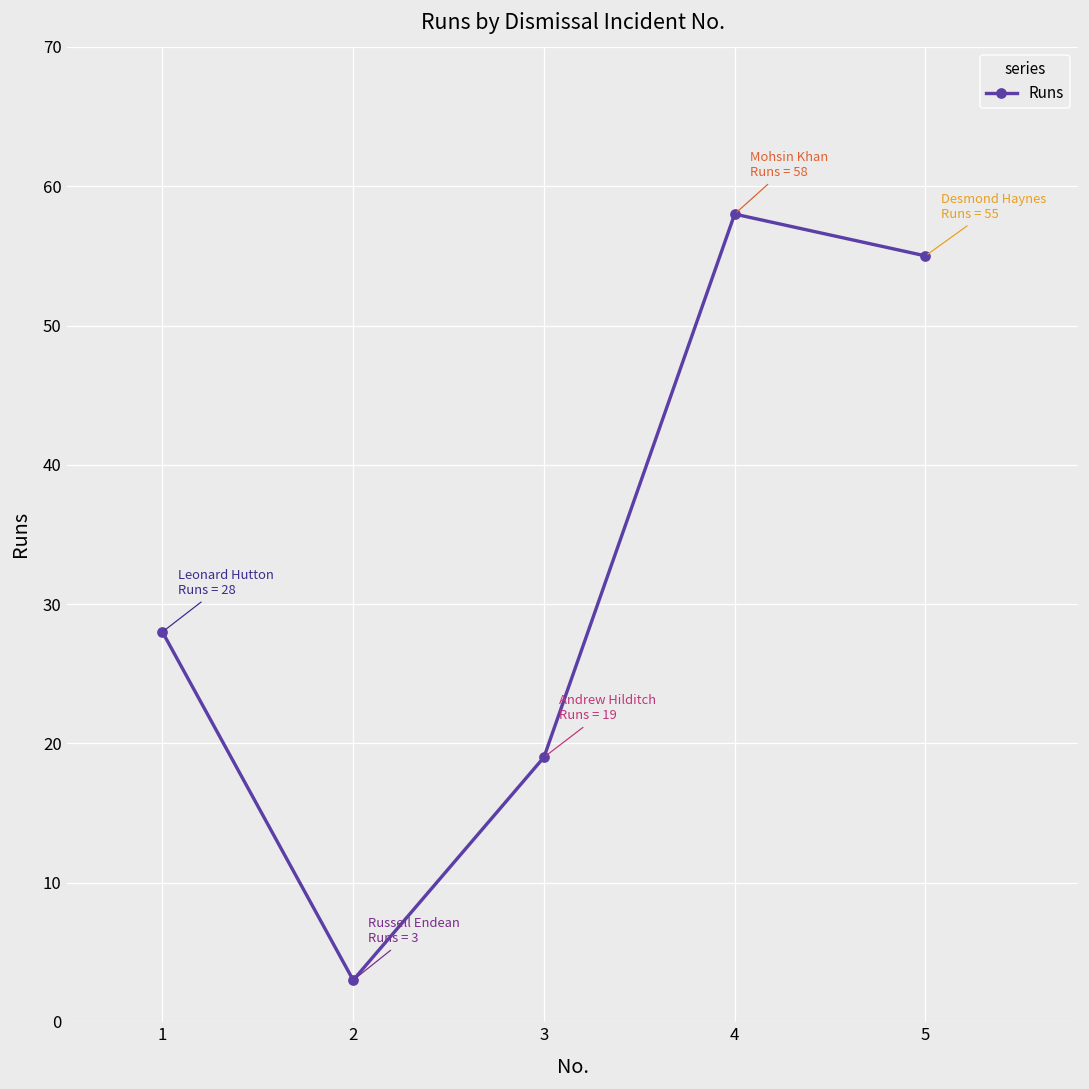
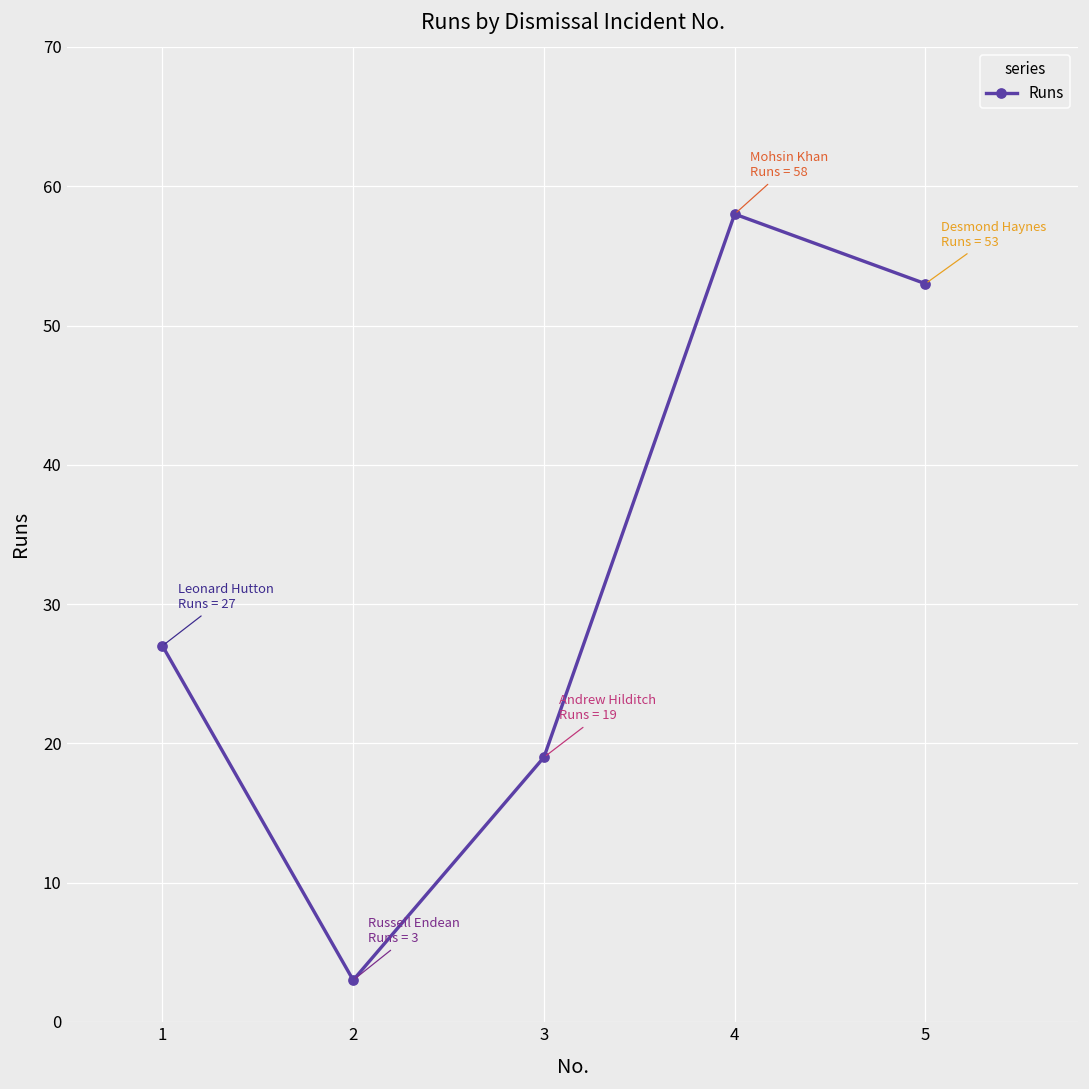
  {
-   "1": 28,
+   "1": 27,
    "2": 3,
    "3": 19,
    "4": 58,
-   "5": 55
+   "5": 53
  }
